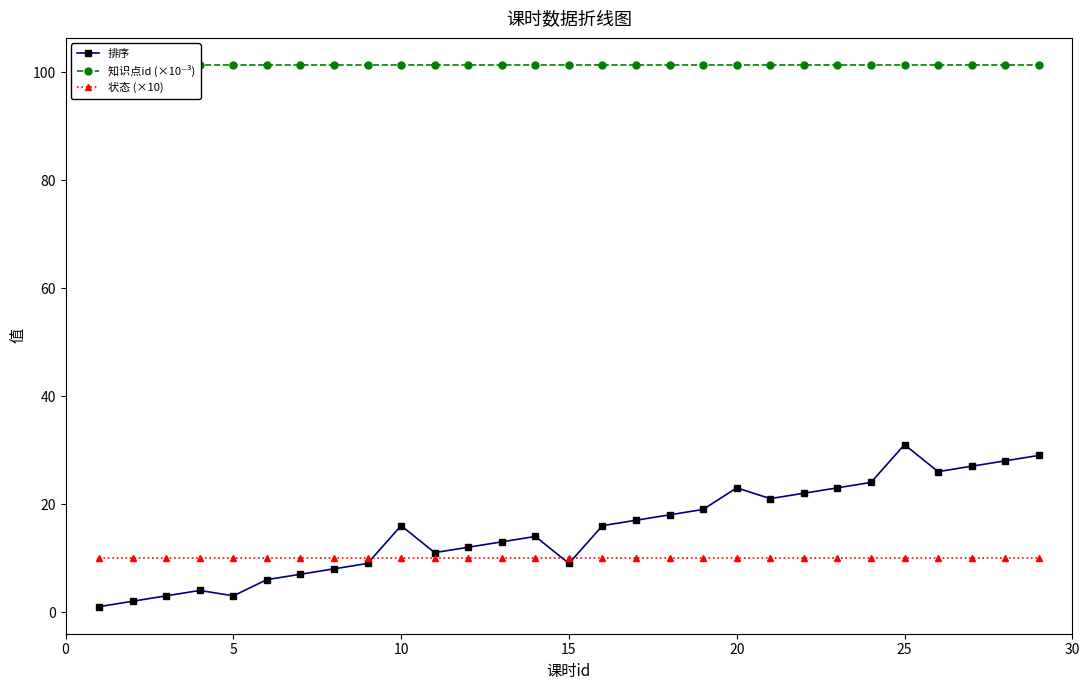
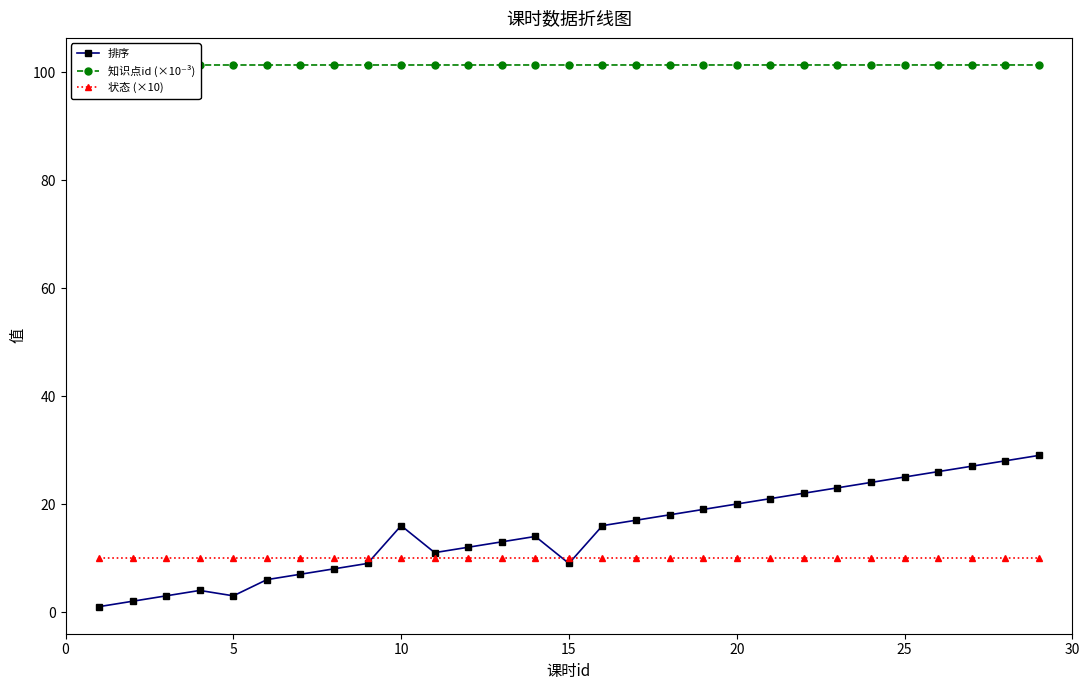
  {
    "排序": {
      "5": 3,
      "10": 16,
      "15": 9,
-     "20": 23,
-     "25": 31
+     "20": 20,
+     "25": 25
    },
    "知识点id (×10⁻³)": {
      "5": 101,
      "10": 101,
      "15": 101,
      "20": 101,
      "25": 101
    },
    "状态 (×10)": {
      "5": 10,
      "10": 10,
      "15": 10,
      "20": 10,
      "25": 10
    }
  }
